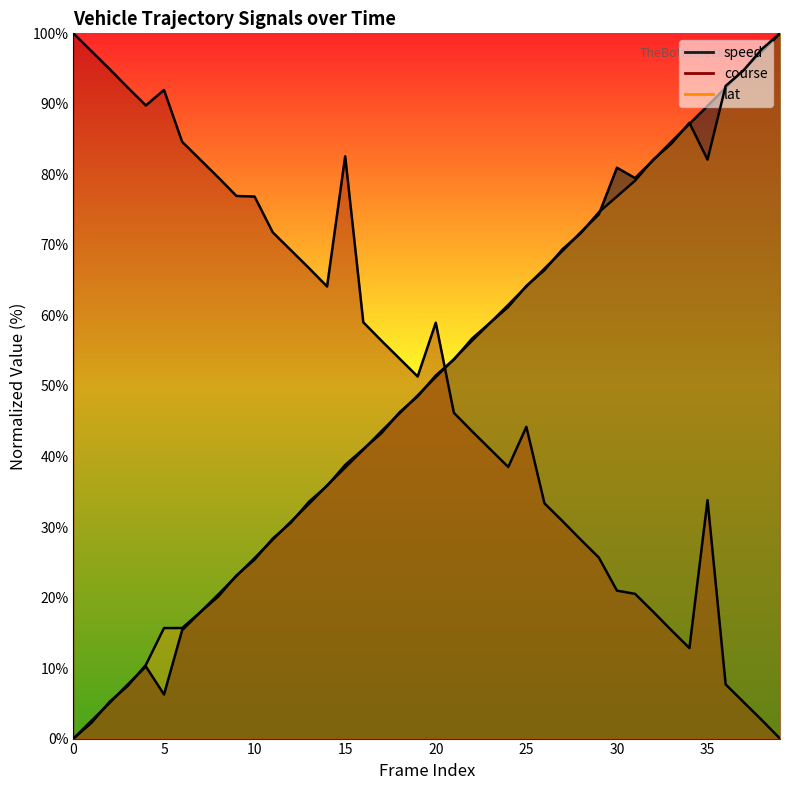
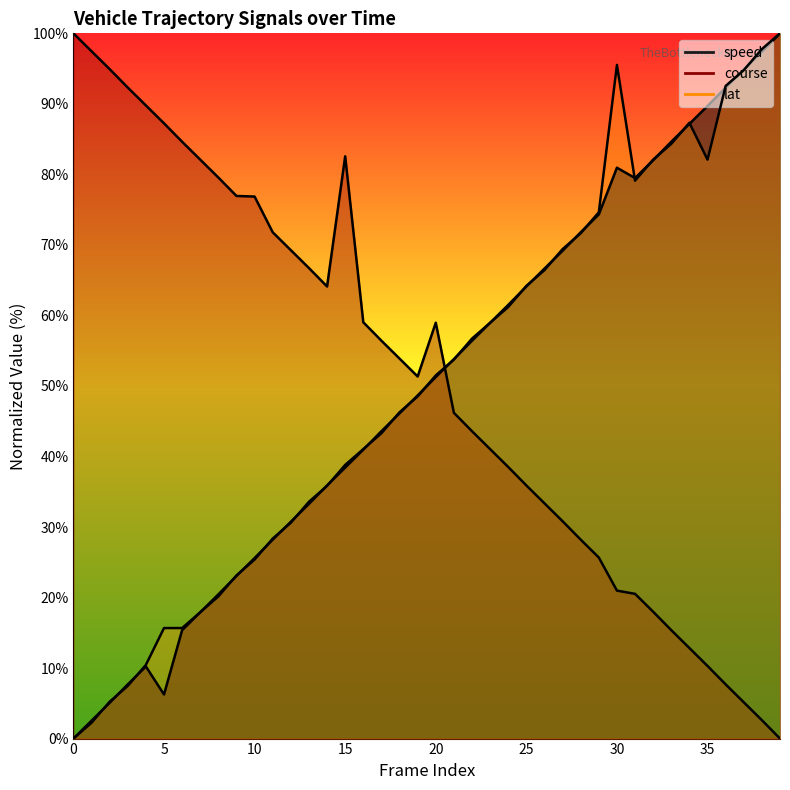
  {
    "speed": {
      "5": "6%",
      "15": "38%",
      "30": "81%"
    },
    "course": {
      "0": "100%",
-     "5": "92%",
+     "5": "87%",
      "10": "77%",
      "15": "83%",
      "20": "59%",
-     "25": "44%",
+     "25": "36%",
      "30": "21%",
-     "35": "34%"
+     "35": "10%"
    },
    "lat": {
      "5": "16%",
      "15": "39%",
-     "30": "77%",
+     "30": "96%",
      "35": "82%"
    }
  }
